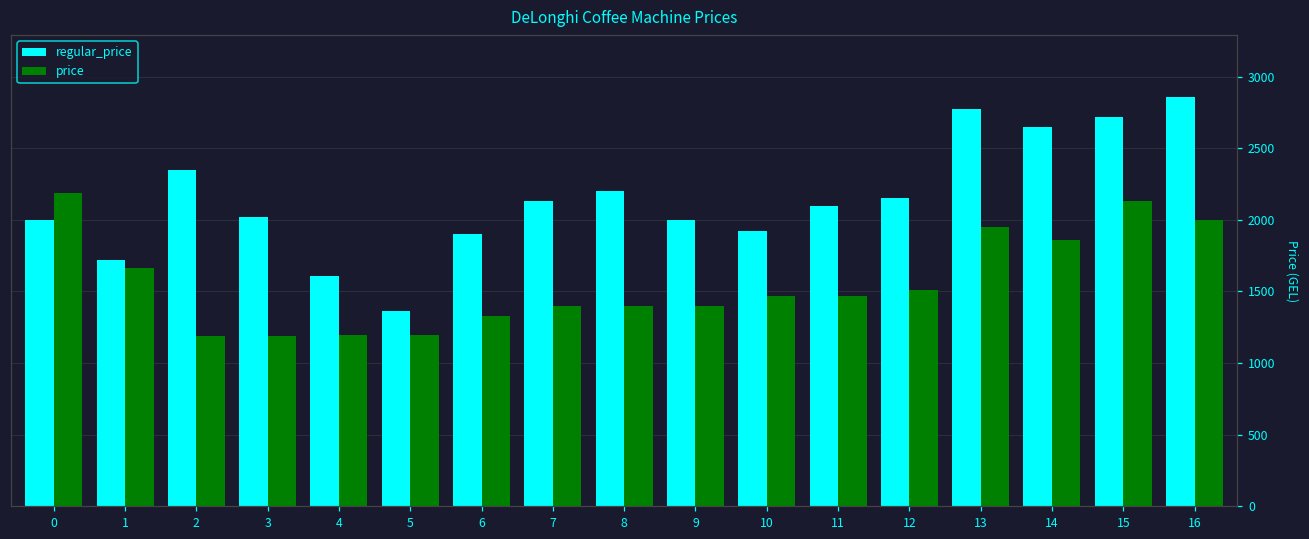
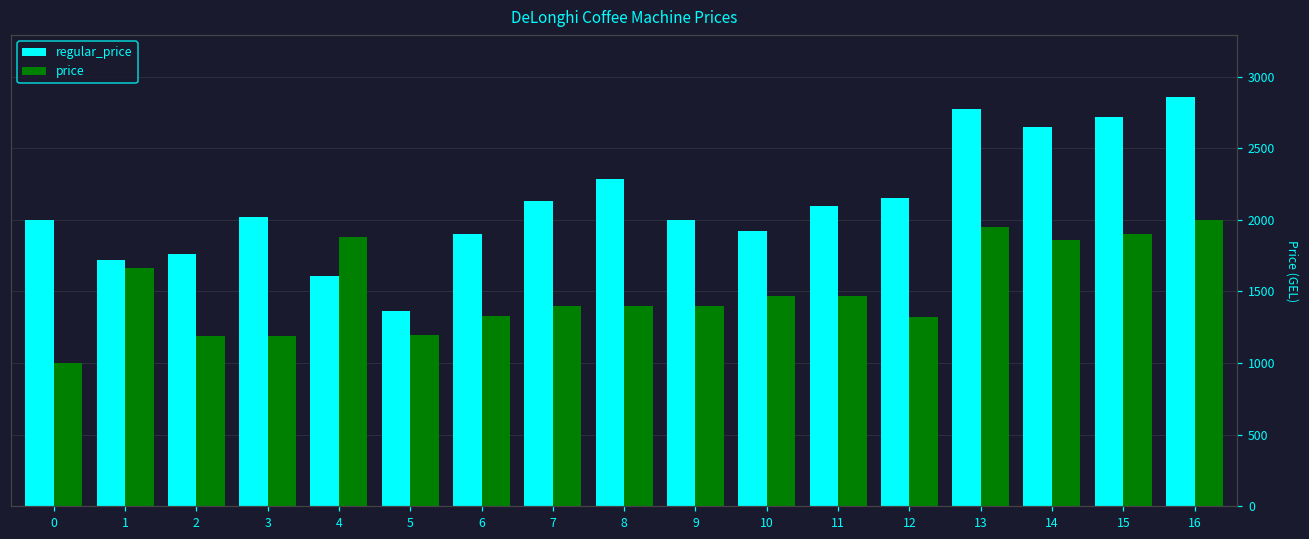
  {
    "regular_price": {
      "0": 2000,
      "1": 1720,
-     "2": 2350,
+     "2": 1760,
      "3": 2020,
      "4": 1610,
      "5": 1360,
      "6": 1900,
      "7": 2130,
-     "8": 2200,
+     "8": 2290,
      "9": 2000,
      "10": 1920,
      "11": 2100,
      "12": 2150,
      "13": 2770,
      "14": 2650,
      "15": 2720,
      "16": 2860
    },
    "price": {
-     "0": 2190,
+     "0": 1000,
      "1": 1670,
      "2": 1190,
      "3": 1190,
-     "4": 1200,
+     "4": 1880,
      "5": 1200,
      "6": 1330,
      "7": 1400,
      "8": 1400,
      "9": 1400,
      "10": 1470,
      "11": 1470,
-     "12": 1510,
+     "12": 1320,
      "13": 1950,
      "14": 1860,
-     "15": 2130,
+     "15": 1900,
      "16": 2000
    }
  }
